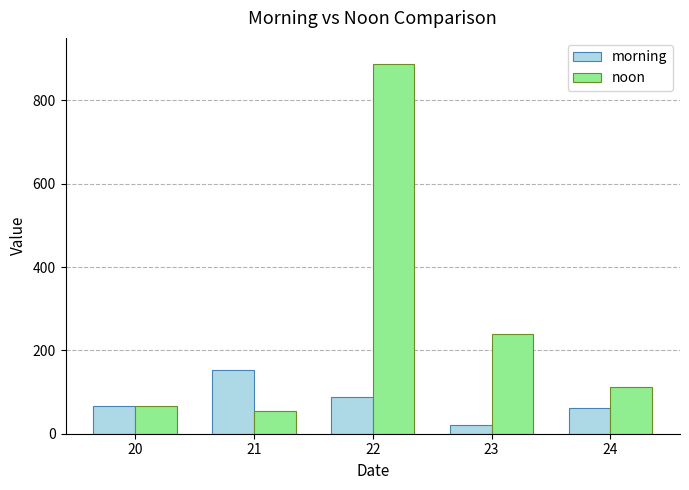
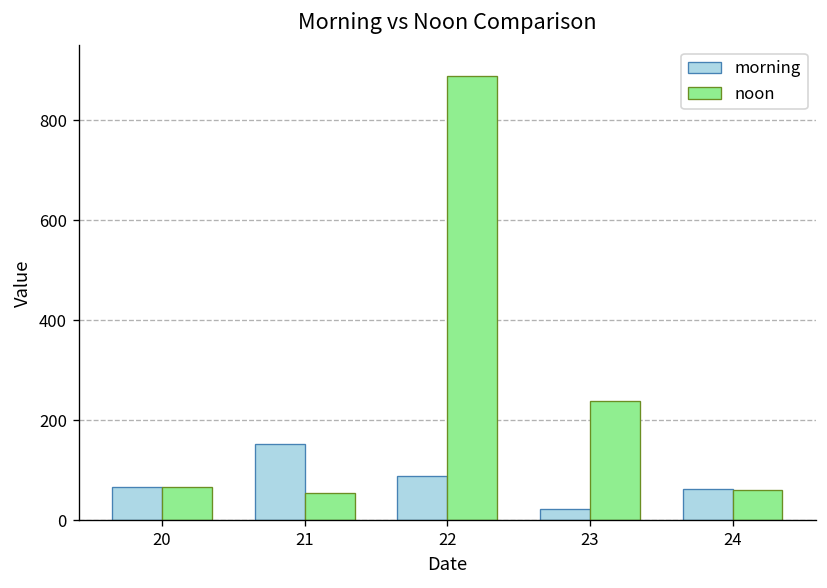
  {
    "morning": {
      "20": 70,
      "21": 150,
      "22": 90,
      "23": 20,
      "24": 60
    },
    "noon": {
      "20": 70,
      "21": 60,
      "22": 890,
      "23": 240,
-     "24": 110
+     "24": 60
    }
  }
